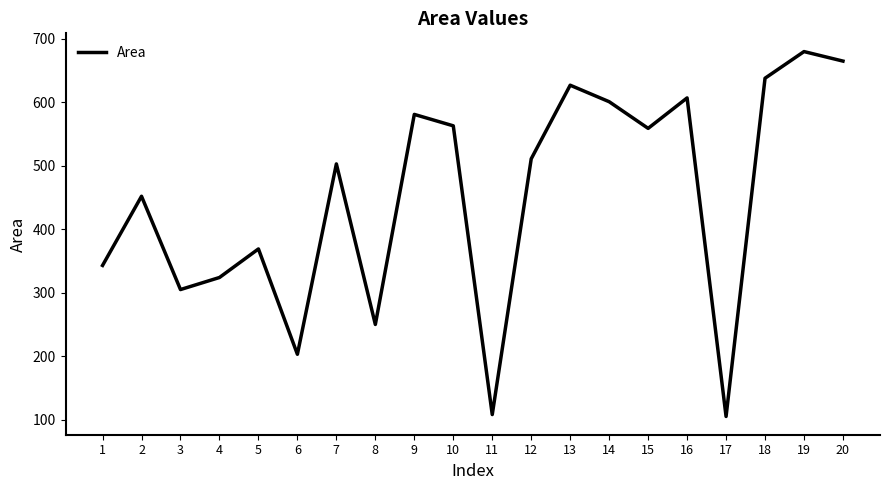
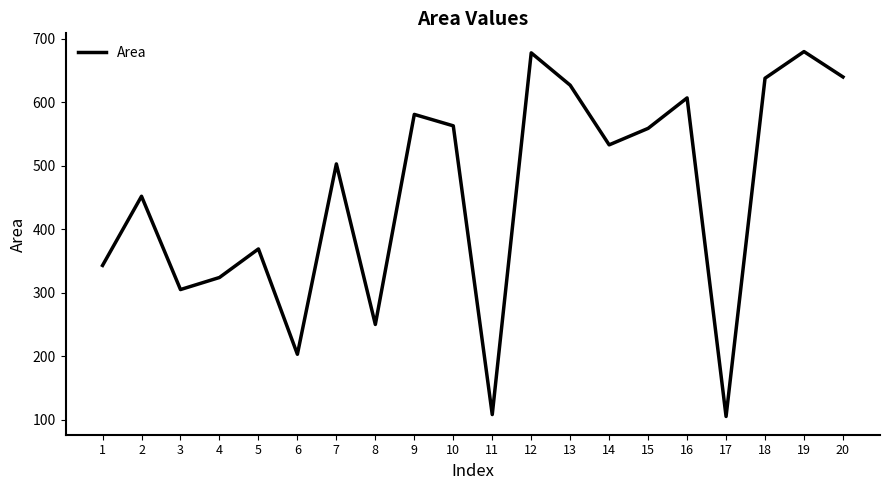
  {
    "1": 340,
    "2": 450,
    "3": 310,
    "4": 320,
    "5": 370,
    "6": 200,
    "7": 500,
    "8": 250,
    "9": 580,
    "10": 560,
    "11": 110,
-   "12": 510,
+   "12": 680,
    "13": 630,
-   "14": 600,
+   "14": 530,
    "15": 560,
    "16": 610,
    "17": 110,
    "18": 640,
    "19": 680,
-   "20": 670
+   "20": 640
  }
